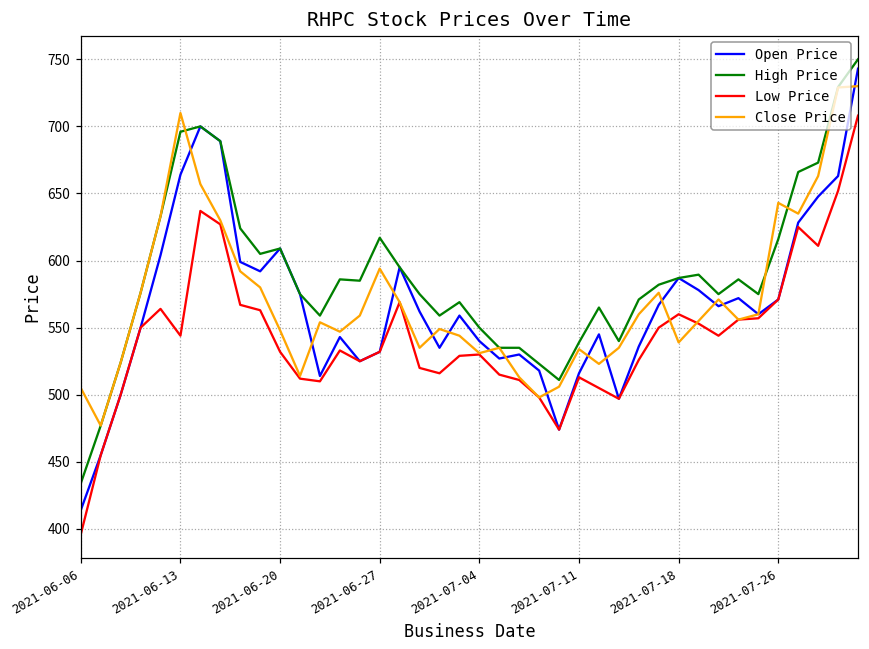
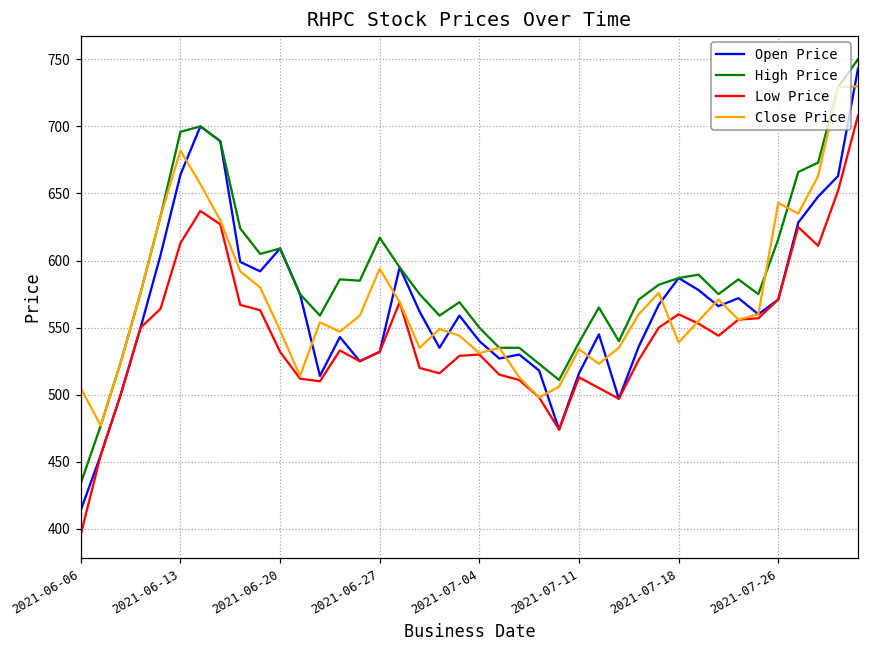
  {
    "Open Price": {
      "2021-06-06": 414,
      "2021-06-13": 664,
      "2021-07-04": 540,
      "2021-07-11": 516
    },
    "High Price": {
      "2021-06-06": 434,
      "2021-06-13": 696,
      "2021-06-27": 617,
      "2021-07-04": 550,
      "2021-07-11": 539,
      "2021-07-26": 616
    },
    "Low Price": {
      "2021-06-06": 396,
-     "2021-06-13": 544,
+     "2021-06-13": 613,
      "2021-06-20": 532,
      "2021-07-11": 513,
      "2021-07-18": 560
    },
    "Close Price": {
      "2021-06-06": 505,
-     "2021-06-13": 710,
+     "2021-06-13": 682,
      "2021-06-20": 548,
      "2021-06-27": 594,
      "2021-07-11": 534,
      "2021-07-18": 539,
      "2021-07-26": 643
    }
  }
